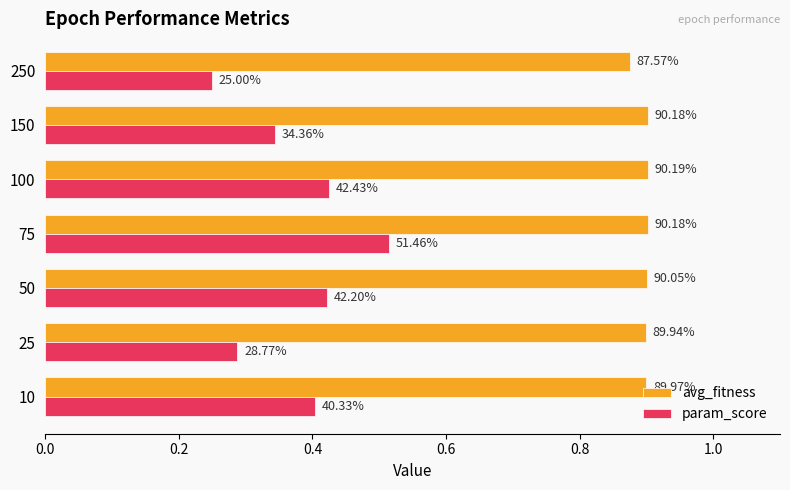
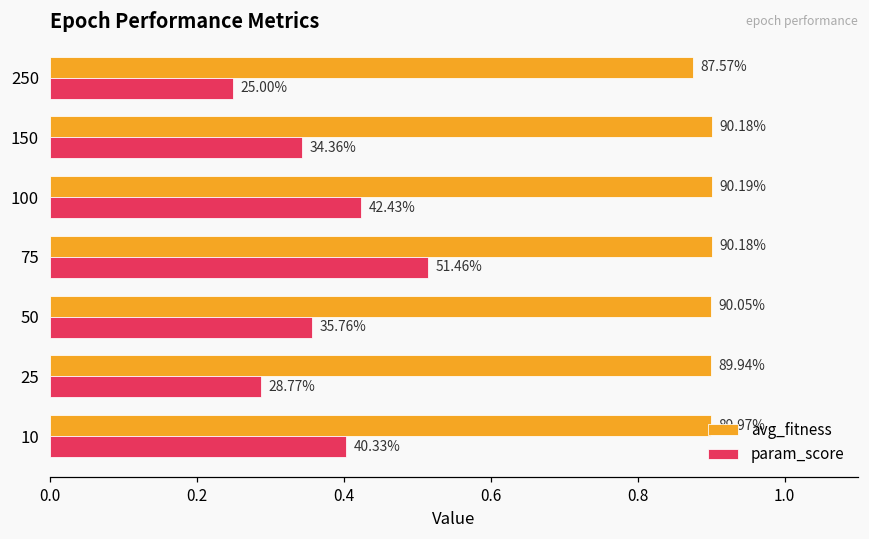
  {
    "avg_fitness": {
      "250": "87.57%",
      "150": "90.18%",
      "100": "90.19%",
      "75": "90.18%",
      "50": "90.05%",
      "25": "89.94%",
      "10": "89.97%"
    },
    "param_score": {
      "250": "25.00%",
      "150": "34.36%",
      "100": "42.43%",
      "75": "51.46%",
-     "50": "42.20%",
+     "50": "35.76%",
      "25": "28.77%",
      "10": "40.33%"
    }
  }
